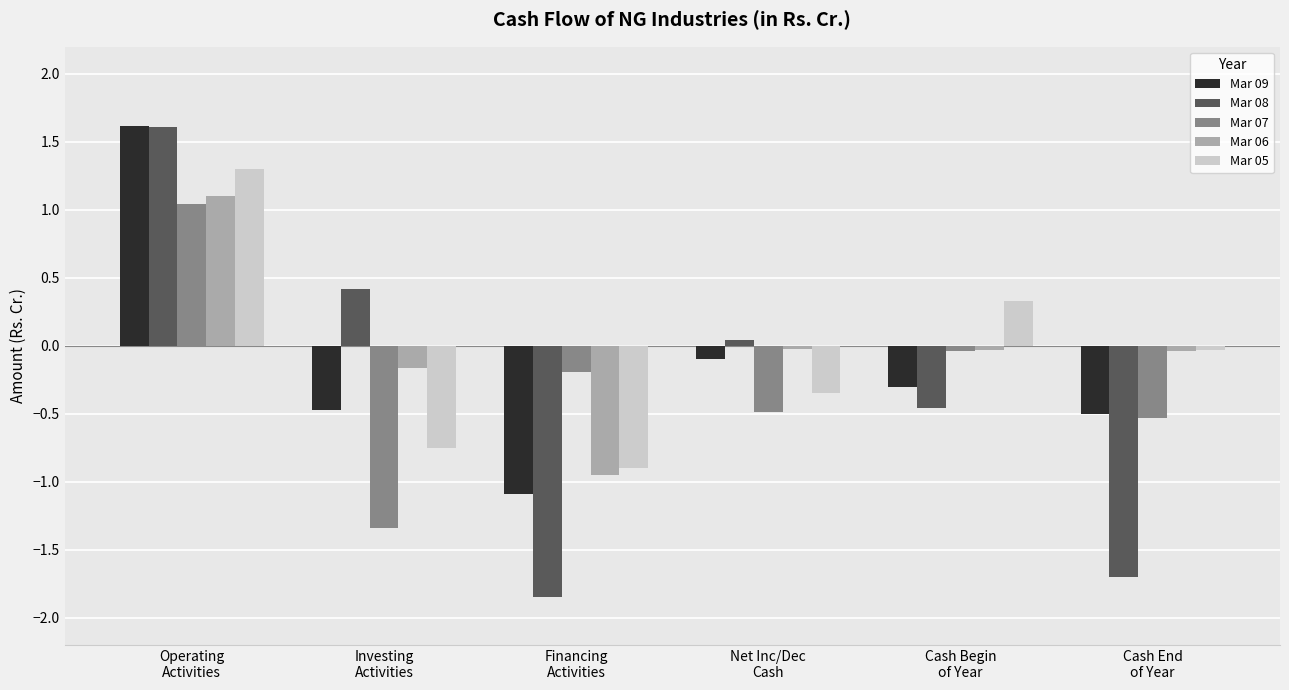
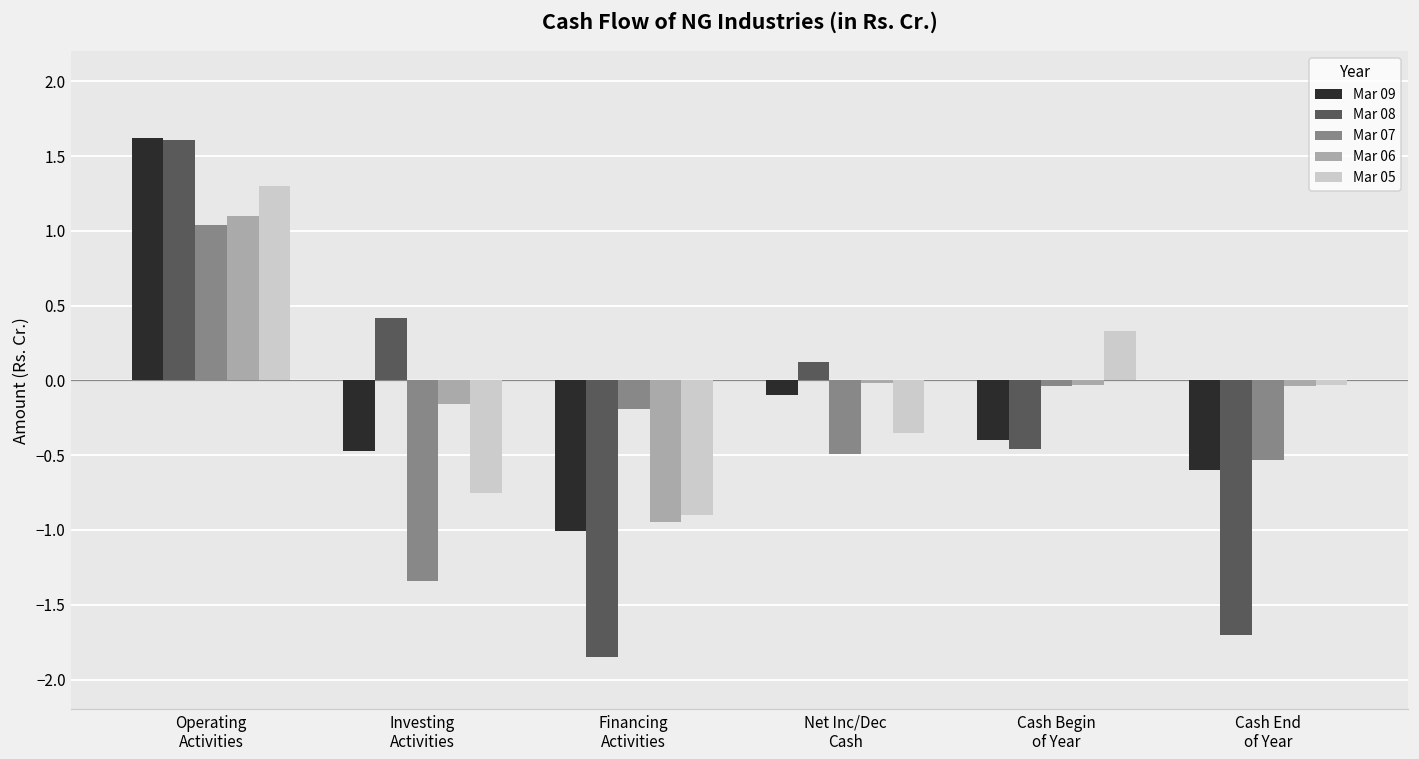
  {
    "Mar 09": {
      "Operating Activities": 1.62,
      "Investing Activities": -0.47,
-     "Financing Activities": -1.09,
+     "Financing Activities": -1.01,
      "Net Inc/Dec Cash": -0.10,
-     "Cash Begin of Year": -0.3,
-     "Cash End of Year": -0.5
+     "Cash Begin of Year": -0.4,
+     "Cash End of Year": -0.6
    },
    "Mar 08": {
      "Operating Activities": 1.61,
      "Investing Activities": 0.42,
      "Financing Activities": -1.85,
-     "Net Inc/Dec Cash": 0.04,
+     "Net Inc/Dec Cash": 0.12,
      "Cash Begin of Year": -0.46,
      "Cash End of Year": -1.70
    }
  }
